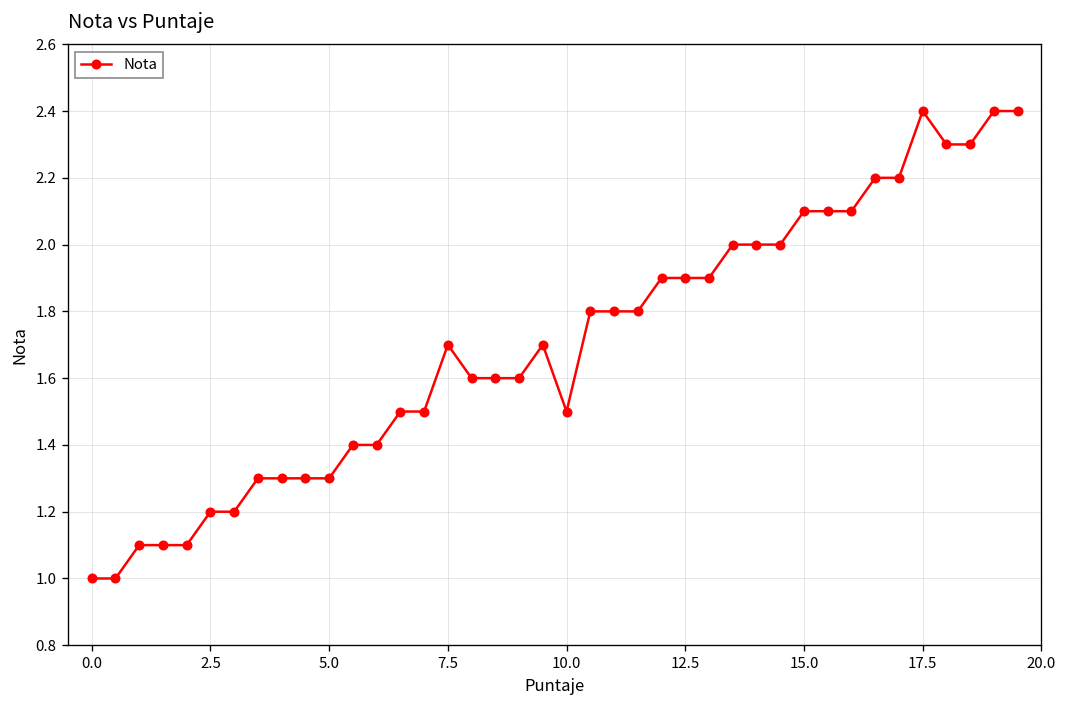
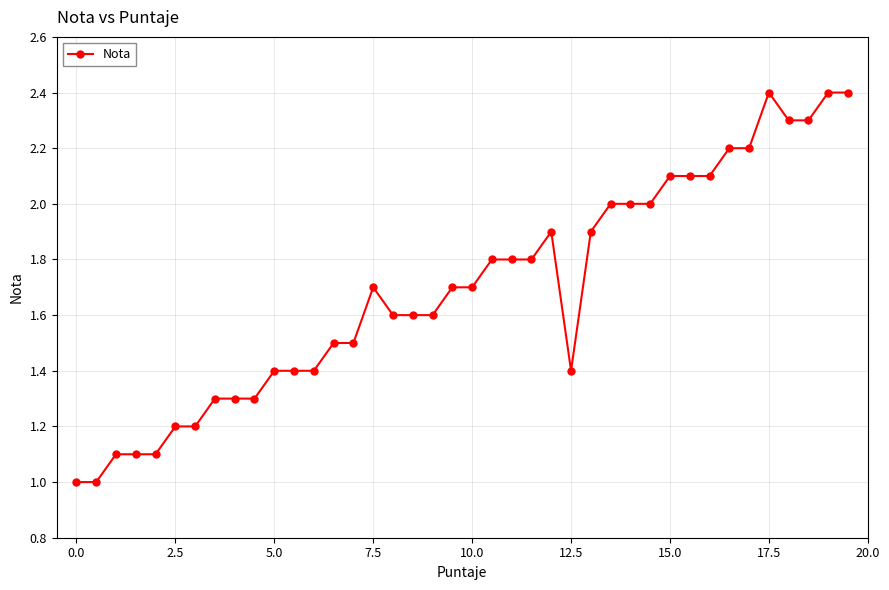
  {
    "0.0": 1.0,
    "2.5": 1.2,
-   "5.0": 1.3,
+   "5.0": 1.4,
    "7.5": 1.7,
-   "10.0": 1.5,
-   "12.5": 1.9,
+   "10.0": 1.7,
+   "12.5": 1.4,
    "15.0": 2.1,
    "17.5": 2.4
  }
